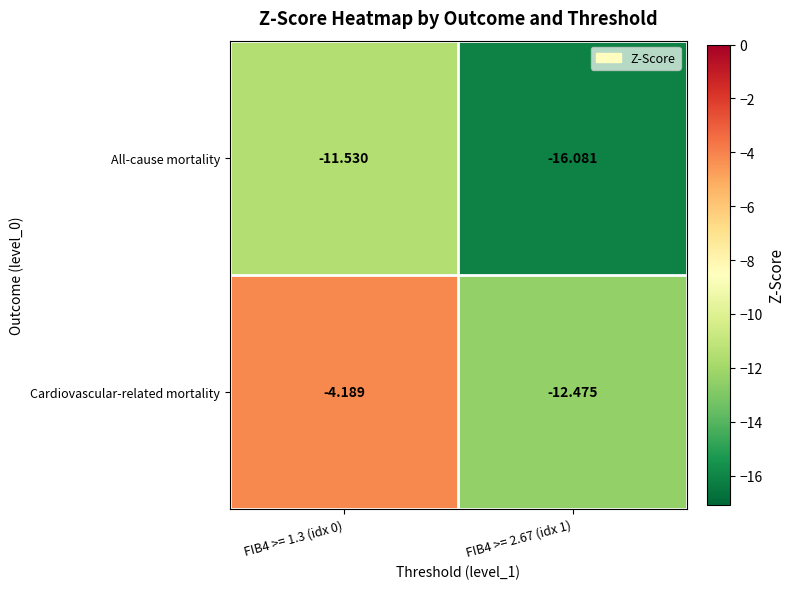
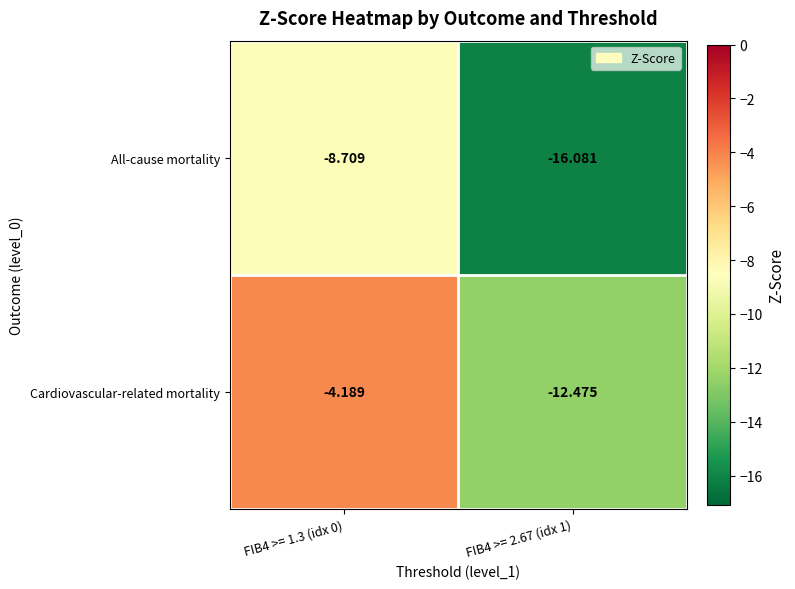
  {
    "All-cause mortality": {
-     "FIB4 >= 1.3 (idx 0)": -11.530,
+     "FIB4 >= 1.3 (idx 0)": -8.709,
      "FIB4 >= 2.67 (idx 1)": -16.081
    },
    "Cardiovascular-related mortality": {
      "FIB4 >= 1.3 (idx 0)": -4.189,
      "FIB4 >= 2.67 (idx 1)": -12.475
    }
  }
